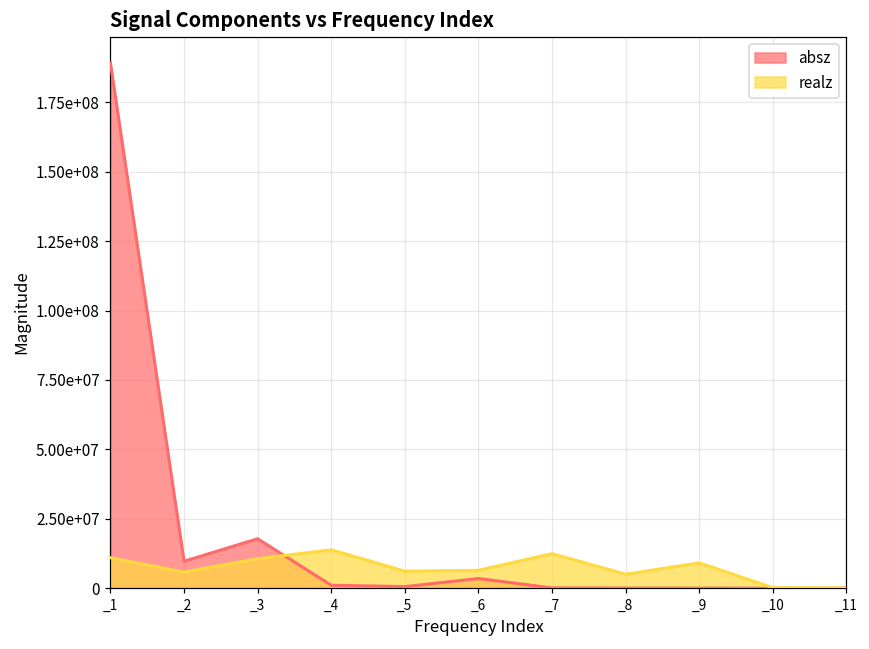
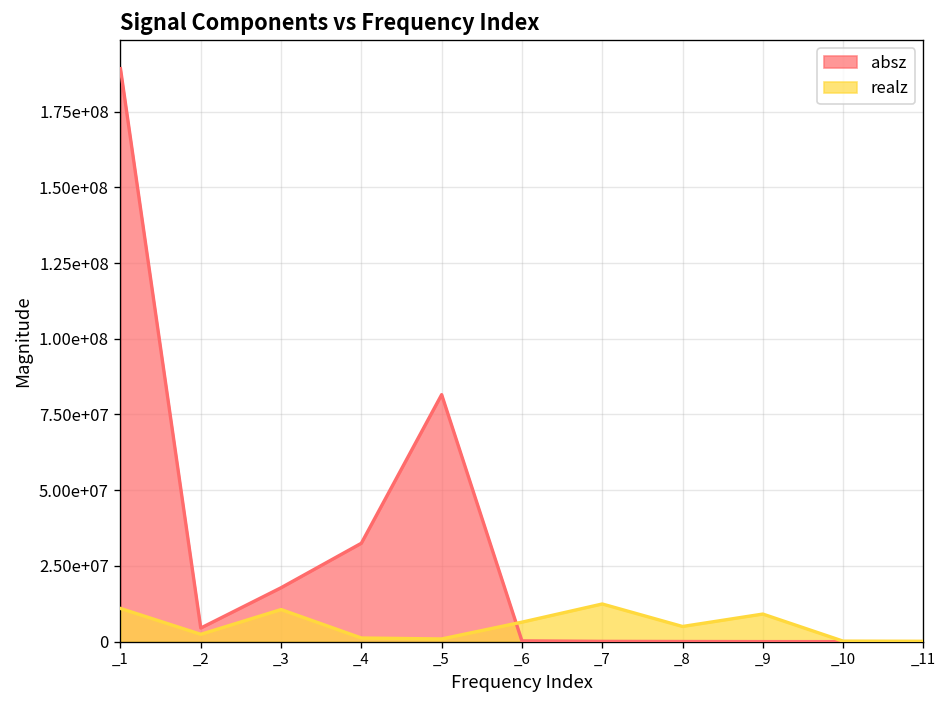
  {
    "absz": {
      "_1": 189000000,
-     "_2": 10000000,
+     "_2": 4000000,
      "_3": 18000000,
-     "_4": 1000000,
-     "_5": 1000000,
-     "_6": 3000000,
+     "_4": 32000000,
+     "_5": 82000000,
+     "_6": 0,
      "_7": 0,
      "_8": 0,
      "_9": 0
    },
    "realz": {
      "_1": 11000000,
-     "_2": 6000000,
+     "_2": 2000000,
      "_3": 11000000,
-     "_4": 14000000,
-     "_5": 6000000,
+     "_4": 1000000,
+     "_5": 1000000,
      "_6": 6000000,
      "_7": 12000000,
      "_8": 5000000,
      "_9": 9000000
    }
  }
